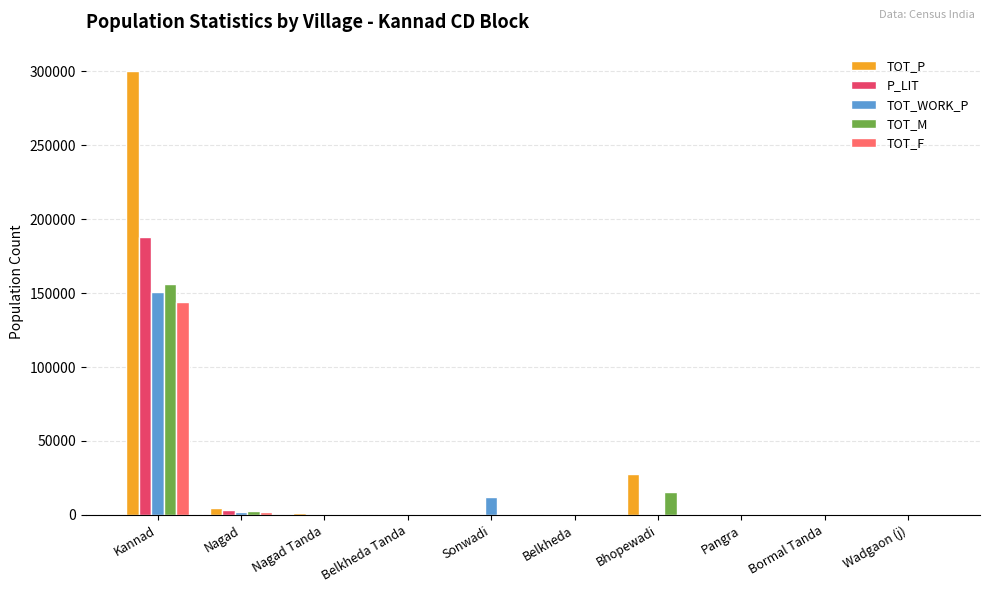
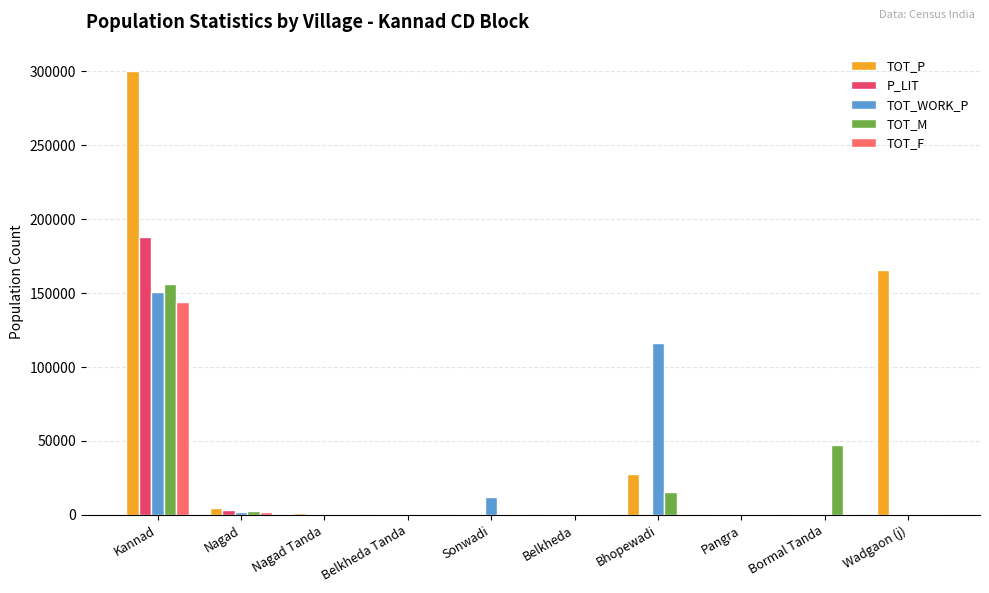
  {
    "TOT_P": {
      "Kannad": 300000,
      "Nagad": 5000,
      "Bhopewadi": 28000,
-     "Wadgaon (j)": 1000
+     "Wadgaon (j)": 165000
    },
    "TOT_WORK_P": {
      "Kannad": 151000,
      "Nagad": 2000,
      "Sonwadi": 12000,
-     "Bhopewadi": 0
+     "Bhopewadi": 117000
    },
    "TOT_M": {
      "Kannad": 156000,
      "Nagad": 2000,
      "Bhopewadi": 15000,
-     "Bormal Tanda": 0
+     "Bormal Tanda": 47000
    }
  }
